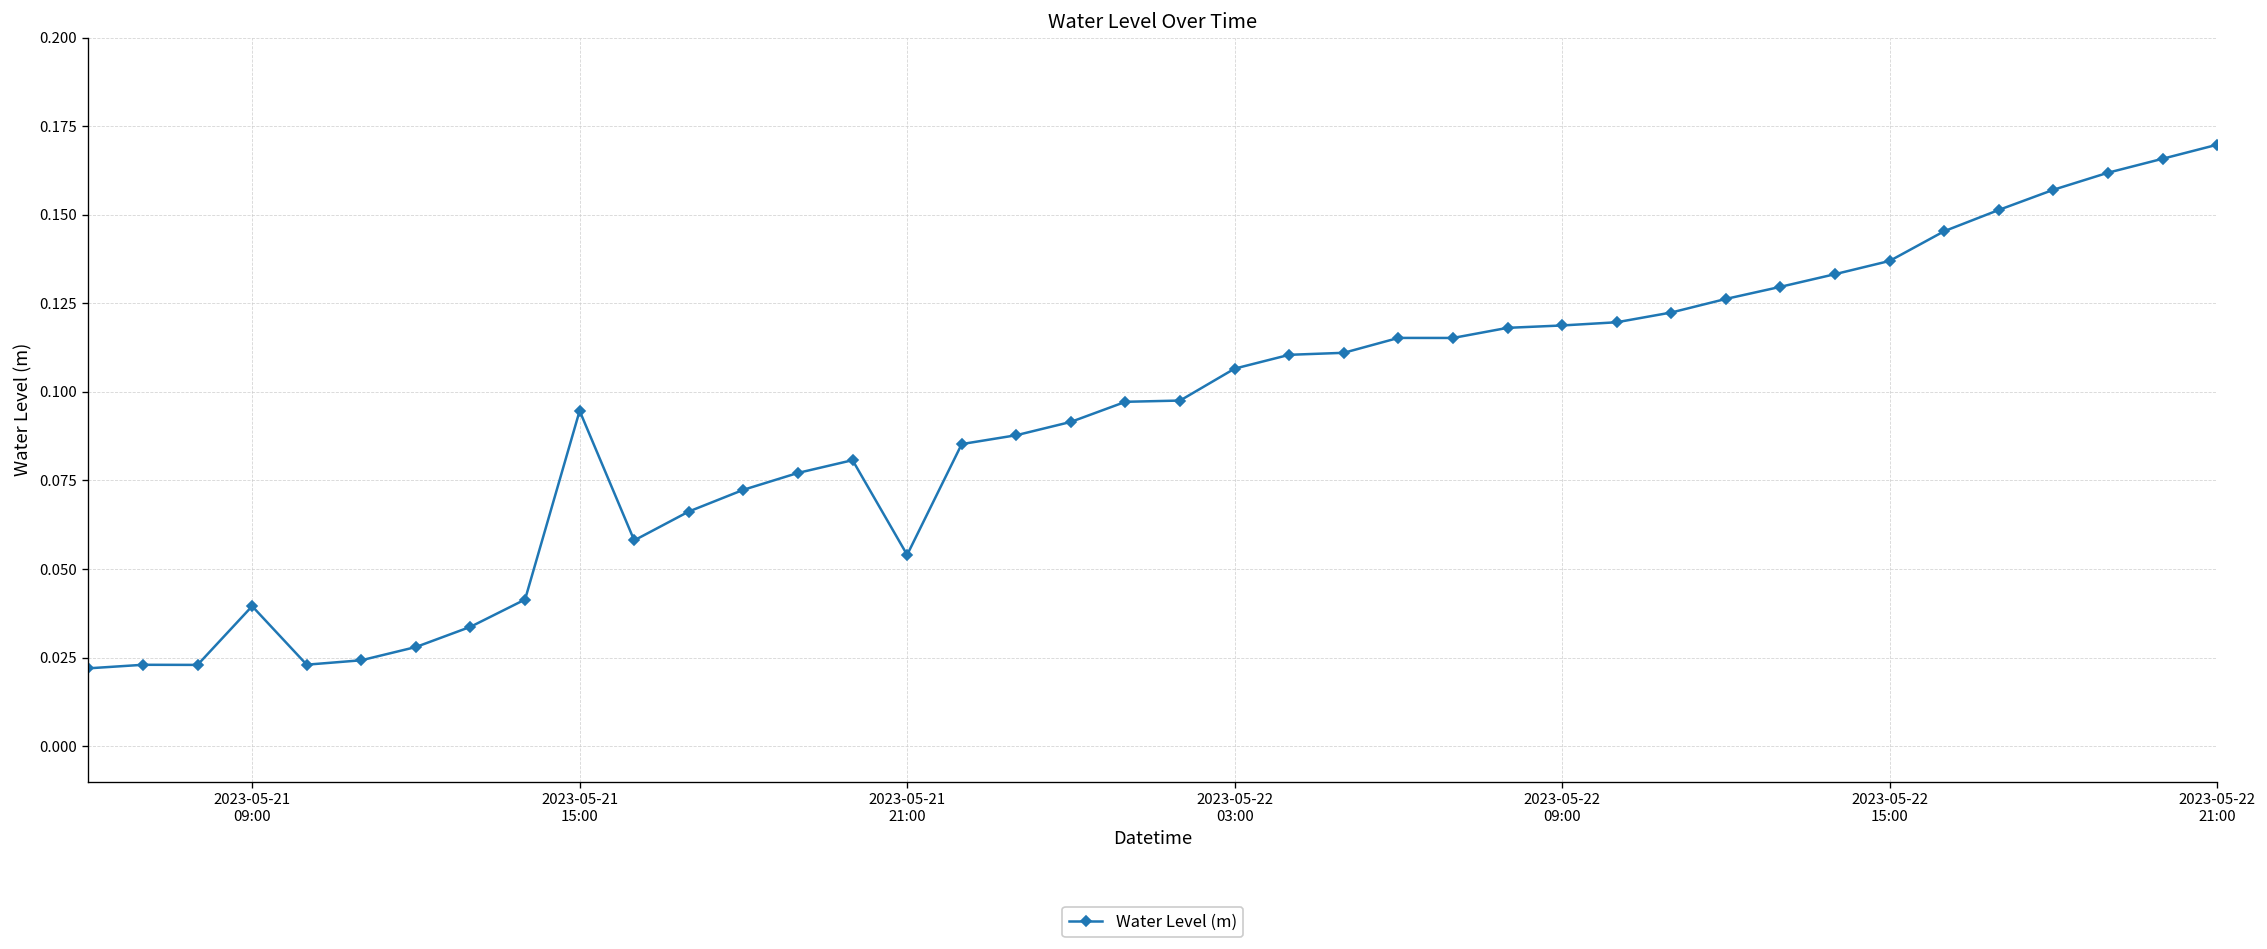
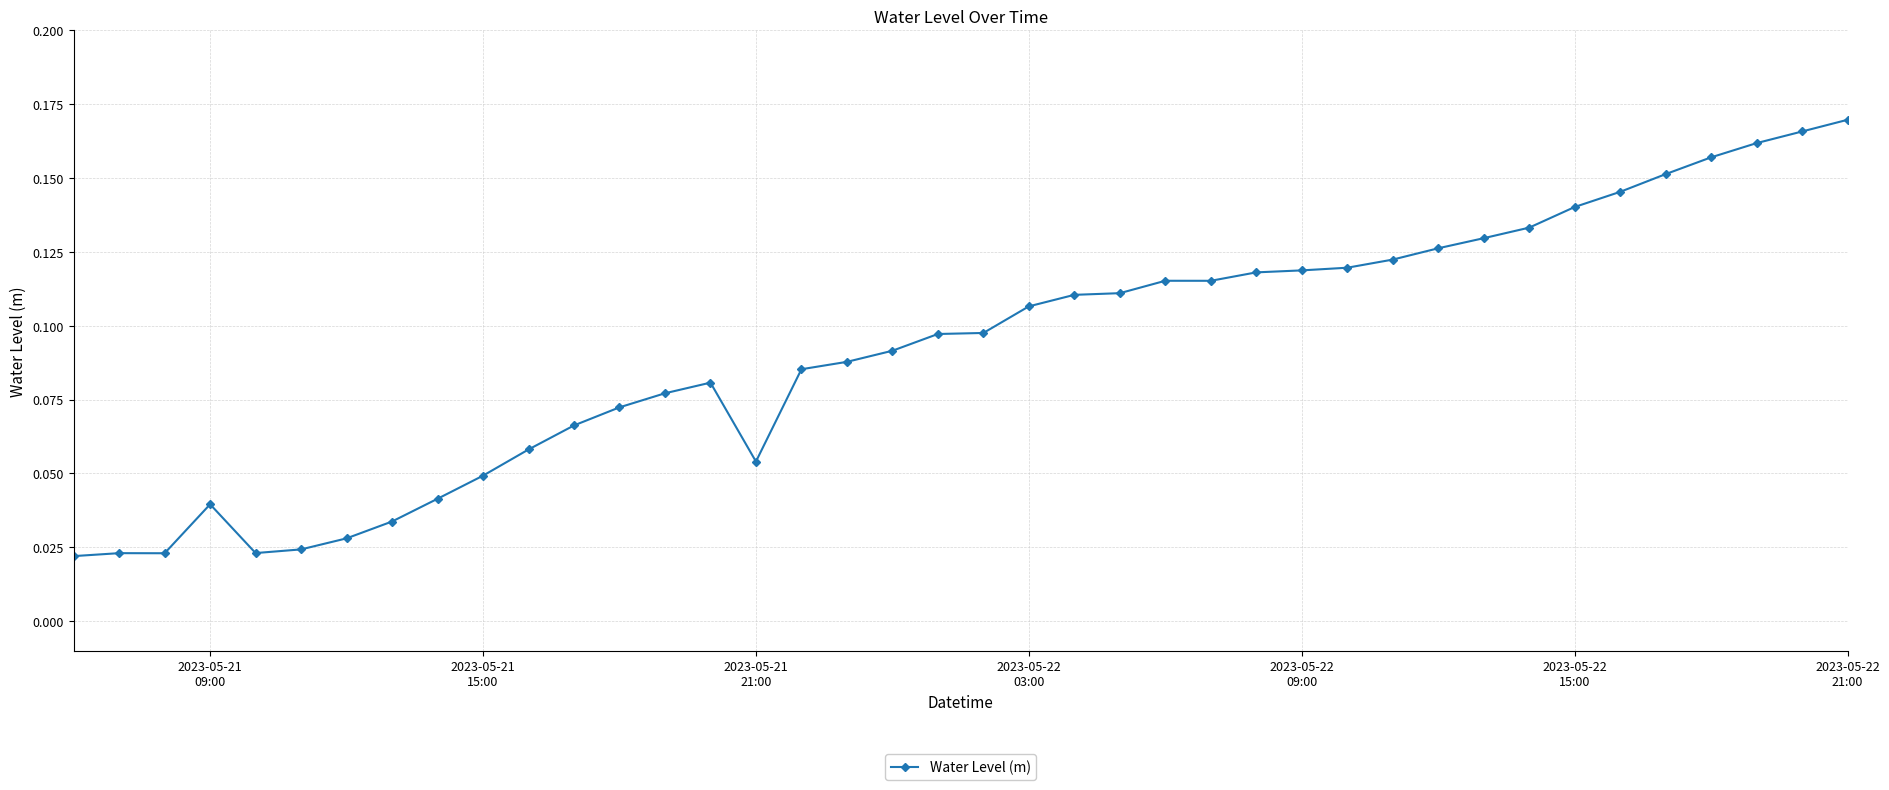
  {
    "2023-05-21 09:00": 0.040,
-   "2023-05-21 15:00": 0.095,
+   "2023-05-21 15:00": 0.049,
    "2023-05-21 21:00": 0.054,
    "2023-05-22 03:00": 0.107,
    "2023-05-22 09:00": 0.119,
-   "2023-05-22 15:00": 0.137,
+   "2023-05-22 15:00": 0.140,
    "2023-05-22 21:00": 0.170
  }
